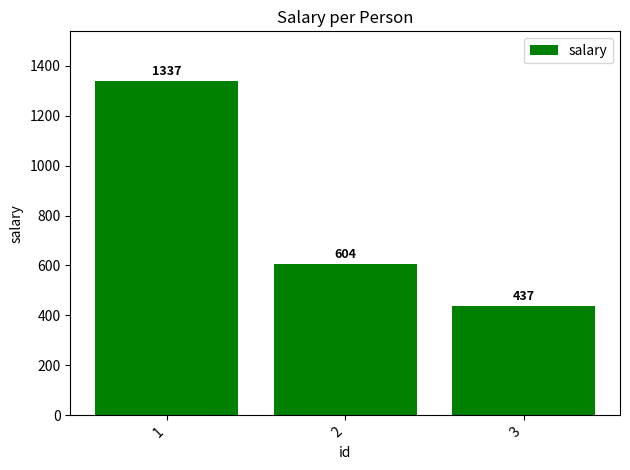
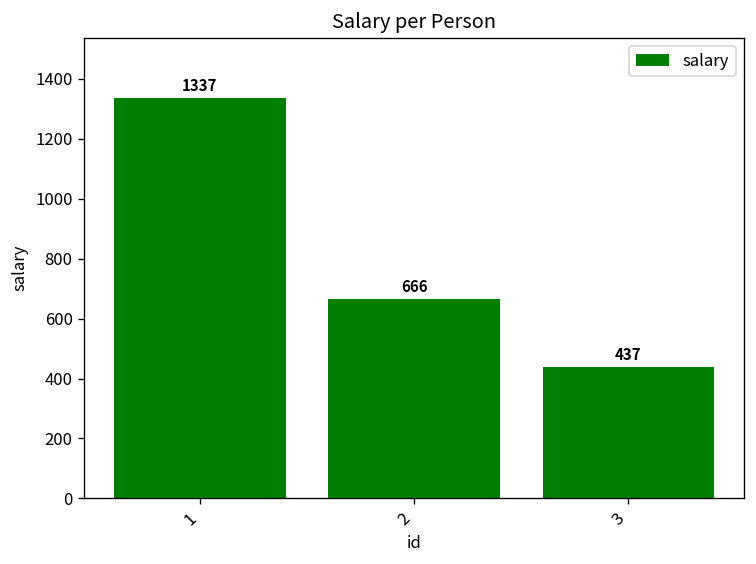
  {
    "1": 1337,
-   "2": 604,
+   "2": 666,
    "3": 437
  }
